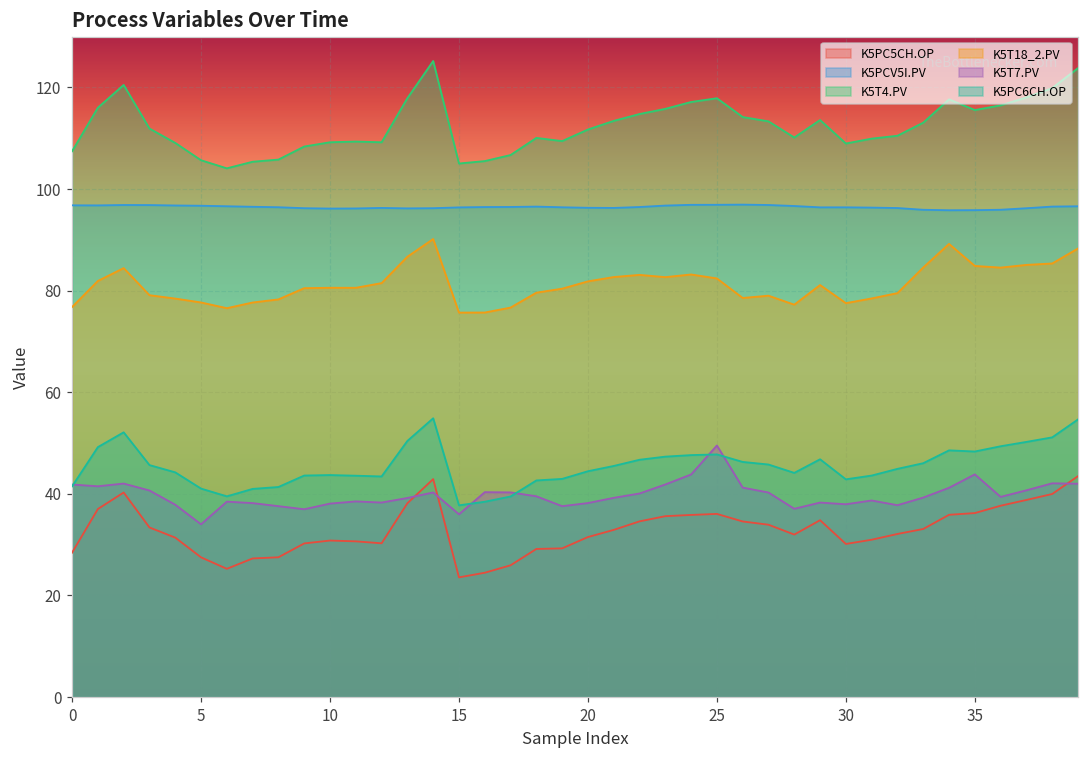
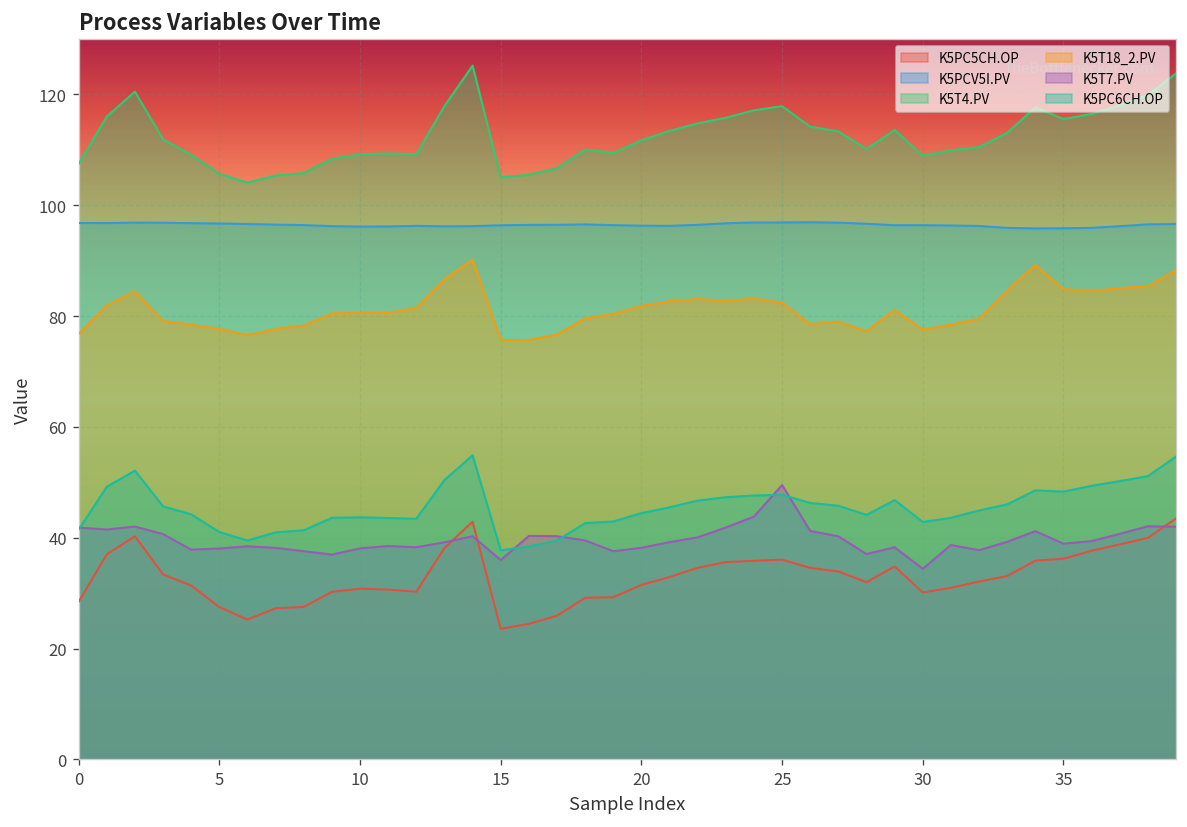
  {
    "K5T7.PV": {
-     "5": 34,
+     "5": 38,
      "10": 38,
      "15": 36,
      "20": 38,
      "25": 50,
-     "30": 38,
-     "35": 44
+     "30": 34,
+     "35": 39
    }
  }
